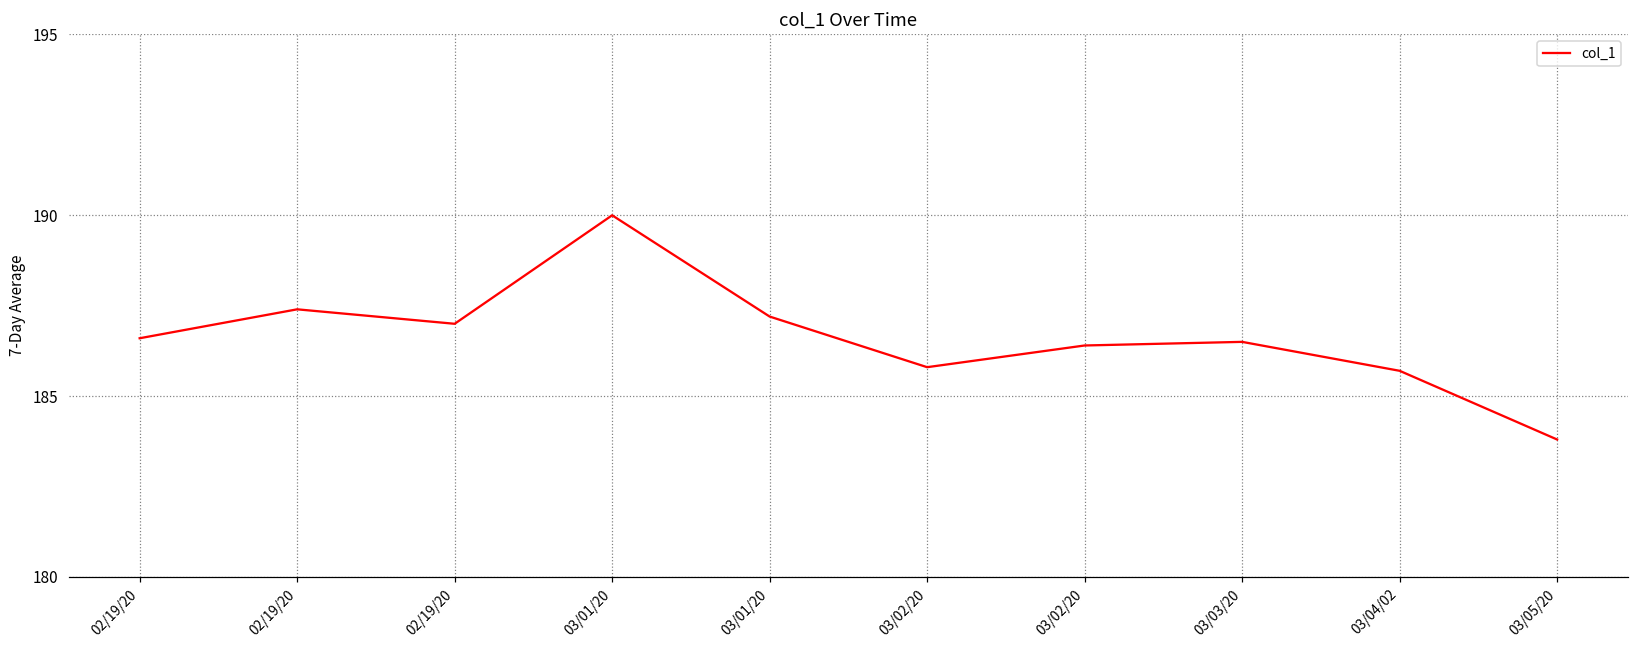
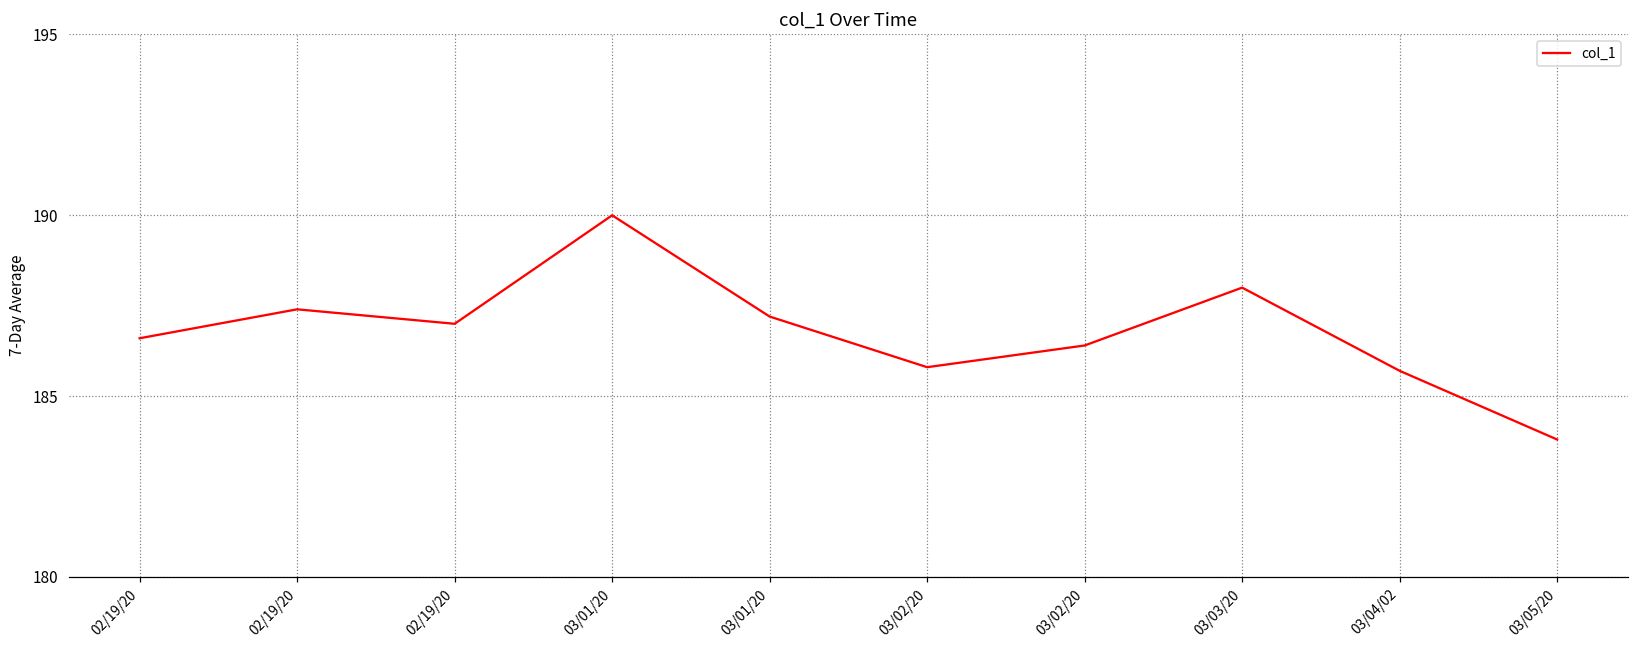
  {
-   "03/03/20": 186.5,
+   "03/03/20": 188.0,
    "03/04/02": 185.7,
    "03/05/20": 183.8
  }
